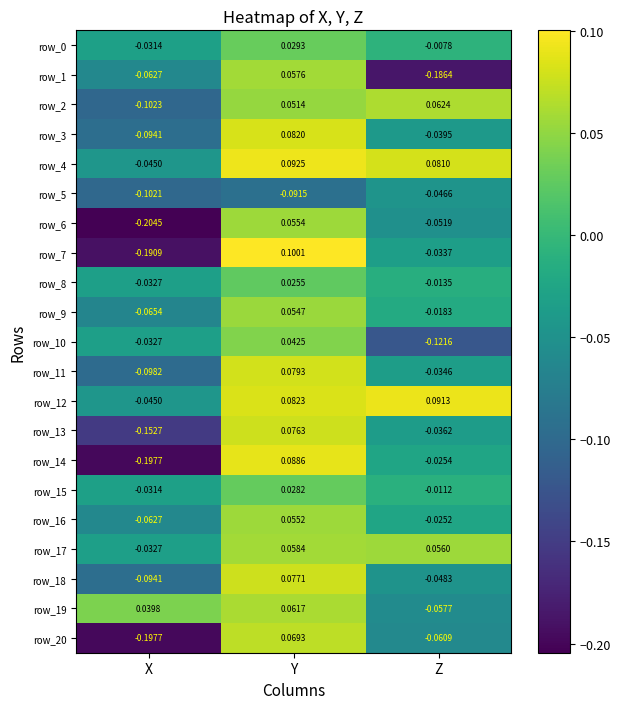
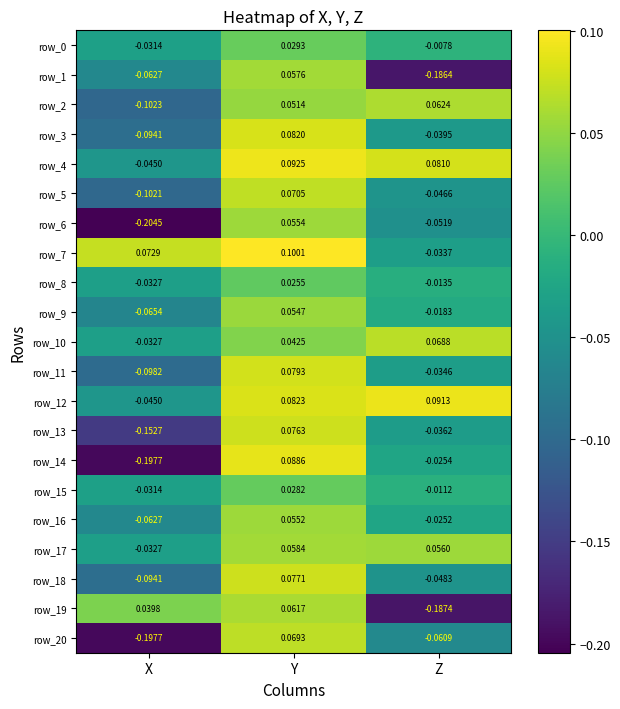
  {
    "row_0": {
      "X": -0.0314,
      "Y": 0.0293,
      "Z": -0.0078
    },
    "row_1": {
      "X": -0.0627,
      "Y": 0.0576,
      "Z": -0.1864
    },
    "row_2": {
      "X": -0.1023,
      "Y": 0.0514,
      "Z": 0.0624
    },
    "row_3": {
      "X": -0.0941,
      "Y": 0.0820,
      "Z": -0.0395
    },
    "row_4": {
      "X": -0.0450,
      "Y": 0.0925,
      "Z": 0.0810
    },
    "row_5": {
      "X": -0.1021,
-     "Y": -0.0915,
+     "Y": 0.0705,
      "Z": -0.0466
    },
    "row_6": {
      "X": -0.2045,
      "Y": 0.0554,
      "Z": -0.0519
    },
    "row_7": {
-     "X": -0.1909,
+     "X": 0.0729,
      "Y": 0.1001,
      "Z": -0.0337
    },
    "row_8": {
      "X": -0.0327,
      "Y": 0.0255,
      "Z": -0.0135
    },
    "row_9": {
      "X": -0.0654,
      "Y": 0.0547,
      "Z": -0.0183
    },
    "row_10": {
      "X": -0.0327,
      "Y": 0.0425,
-     "Z": -0.1216
+     "Z": 0.0688
    },
    "row_11": {
      "X": -0.0982,
      "Y": 0.0793,
      "Z": -0.0346
    },
    "row_12": {
      "X": -0.0450,
      "Y": 0.0823,
      "Z": 0.0913
    },
    "row_13": {
      "X": -0.1527,
      "Y": 0.0763,
      "Z": -0.0362
    },
    "row_14": {
      "X": -0.1977,
      "Y": 0.0886,
      "Z": -0.0254
    },
    "row_15": {
      "X": -0.0314,
      "Y": 0.0282,
      "Z": -0.0112
    },
    "row_16": {
      "X": -0.0627,
      "Y": 0.0552,
      "Z": -0.0252
    },
    "row_17": {
      "X": -0.0327,
      "Y": 0.0584,
      "Z": 0.0560
    },
    "row_18": {
      "X": -0.0941,
      "Y": 0.0771,
      "Z": -0.0483
    },
    "row_19": {
      "X": 0.0398,
      "Y": 0.0617,
-     "Z": -0.0577
+     "Z": -0.1874
    },
    "row_20": {
      "X": -0.1977,
      "Y": 0.0693,
      "Z": -0.0609
    }
  }
